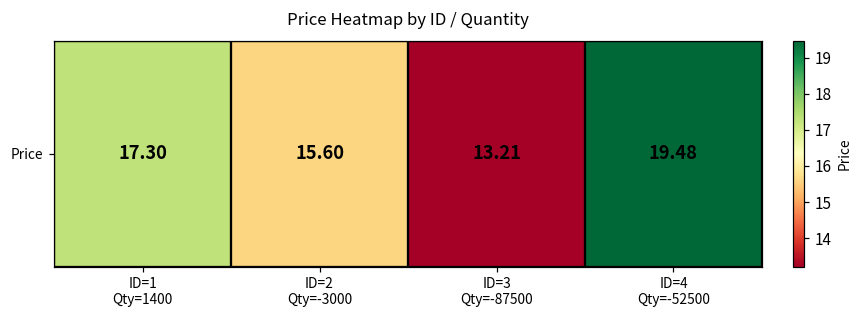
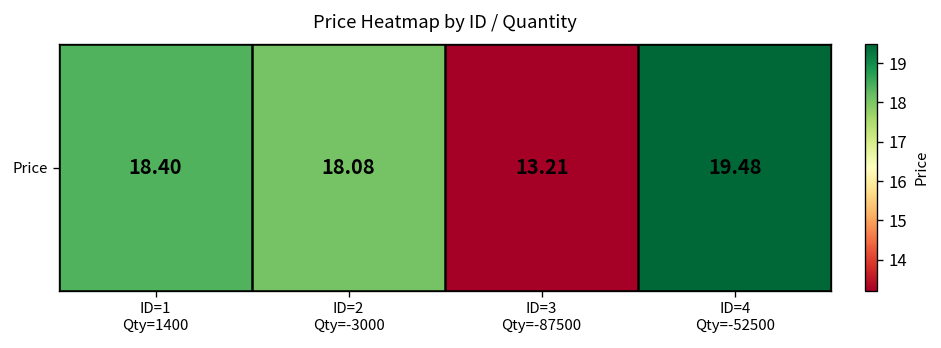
  {
    "Price": {
-     "ID=1 Qty=1400": 17.30,
-     "ID=2 Qty=-3000": 15.60,
+     "ID=1 Qty=1400": 18.40,
+     "ID=2 Qty=-3000": 18.08,
      "ID=3 Qty=-87500": 13.21,
      "ID=4 Qty=-52500": 19.48
    }
  }
